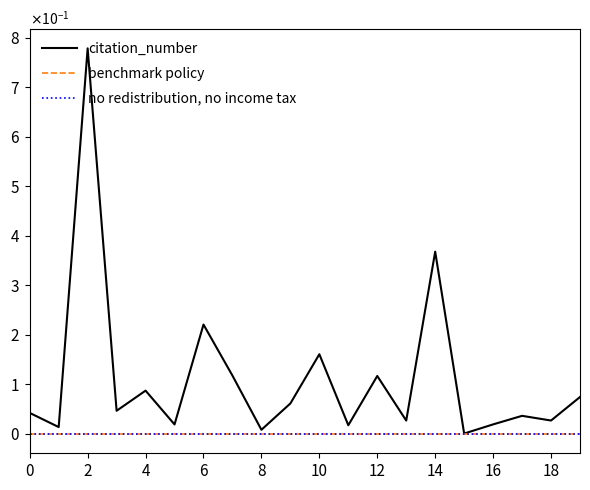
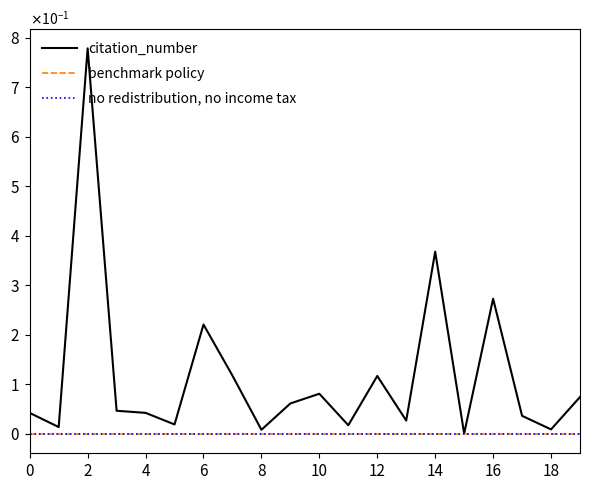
  {
    "citation_number": {
      "0": 0.04,
      "2": 0.78,
-     "4": 0.09,
+     "4": 0.04,
      "6": 0.22,
      "8": 0.01,
-     "10": 0.16,
+     "10": 0.08,
      "12": 0.12,
      "14": 0.37,
-     "16": 0.02,
-     "18": 0.03
+     "16": 0.27,
+     "18": 0.01
    },
    "no redistribution, no income tax": {
      "0": 0.00,
      "2": 0.00,
      "4": 0.00,
      "6": 0.00,
      "8": 0.00,
      "10": 0.00,
      "12": 0.00,
      "14": 0.00,
      "16": 0.00,
      "18": 0.00
    }
  }
